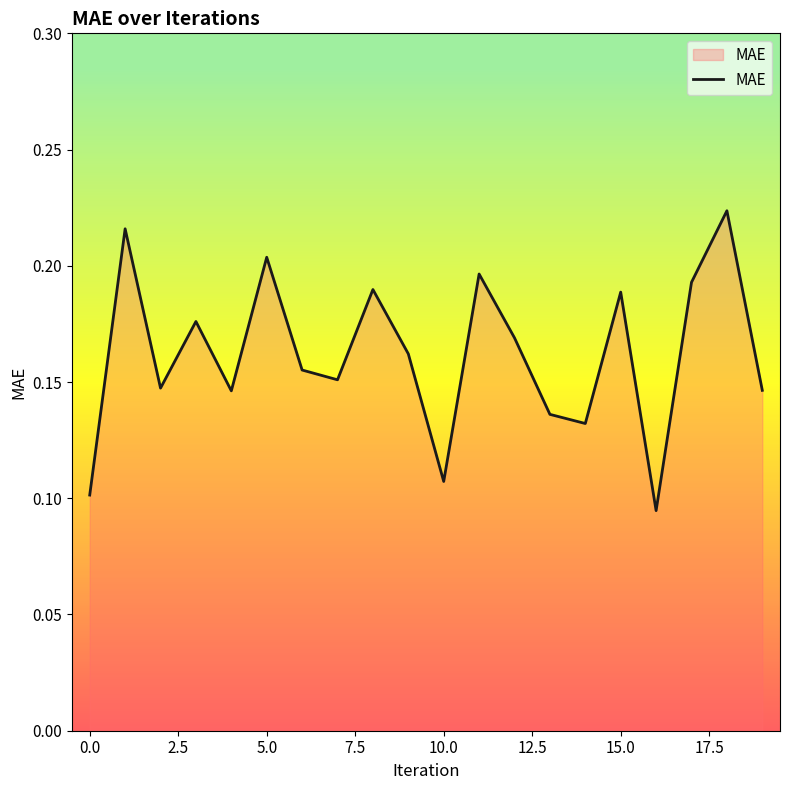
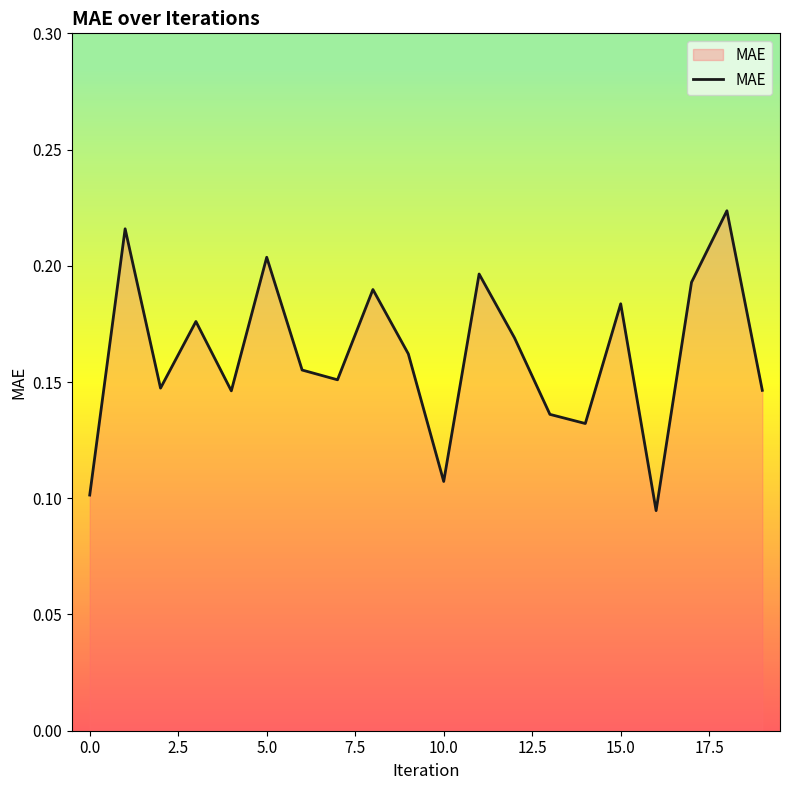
  {
    "0.0": 0.101,
    "5.0": 0.204,
    "10.0": 0.107,
-   "15.0": 0.189
+   "15.0": 0.184
  }
